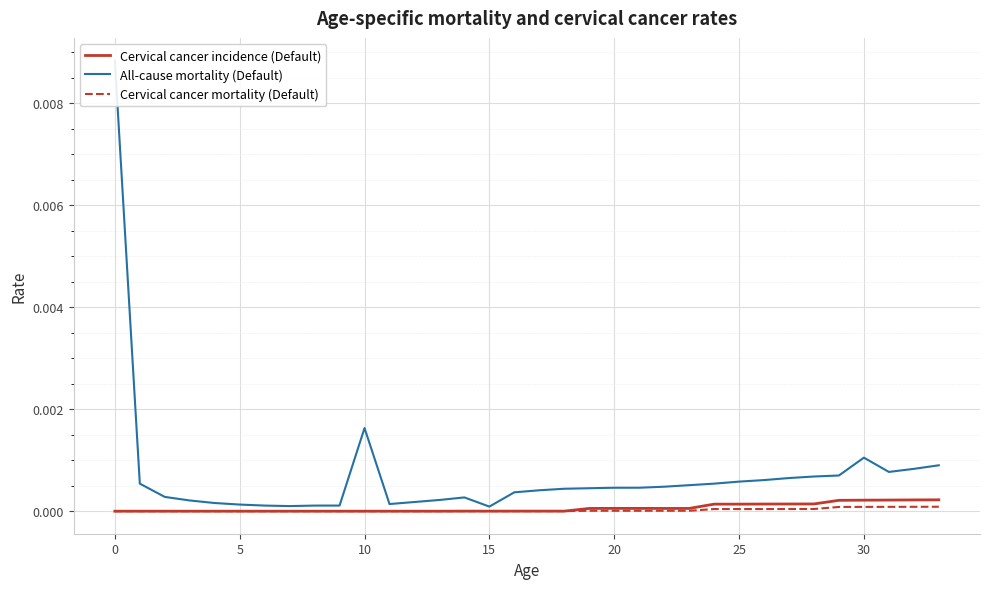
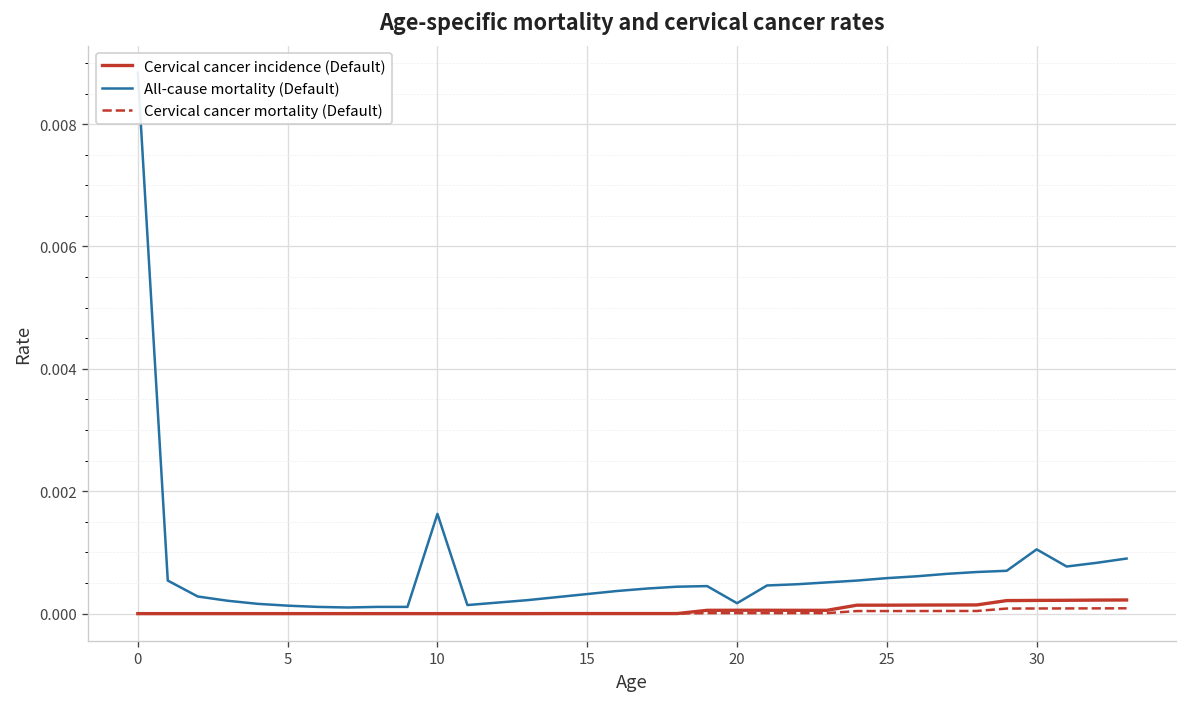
  {
    "All-cause mortality (Default)": {
      "5": 0.0001,
      "10": 0.0016,
-     "15": 0.0001,
-     "20": 0.0005,
+     "15": 0.0003,
+     "20": 0.0002,
      "25": 0.0006,
      "30": 0.0011
    }
  }
